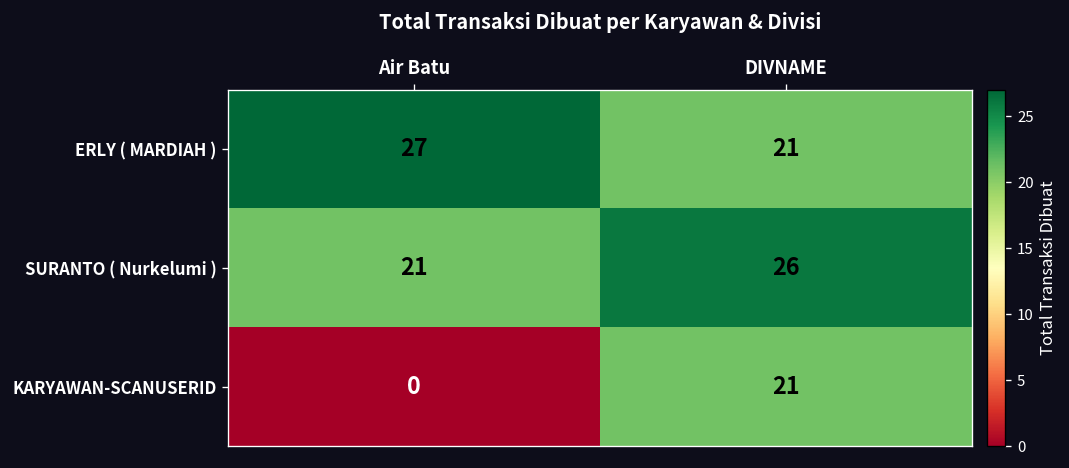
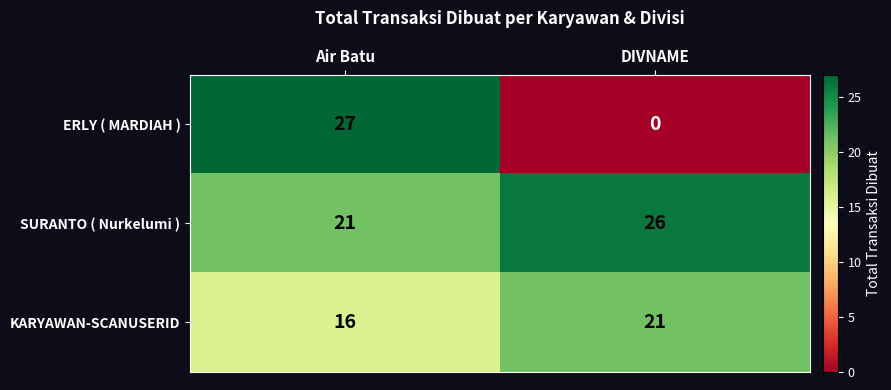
  {
    "ERLY ( MARDIAH )": {
      "Air Batu": 27,
-     "DIVNAME": 21
+     "DIVNAME": 0
    },
    "SURANTO ( Nurkelumi )": {
      "Air Batu": 21,
      "DIVNAME": 26
    },
    "KARYAWAN-SCANUSERID": {
-     "Air Batu": 0,
+     "Air Batu": 16,
      "DIVNAME": 21
    }
  }
